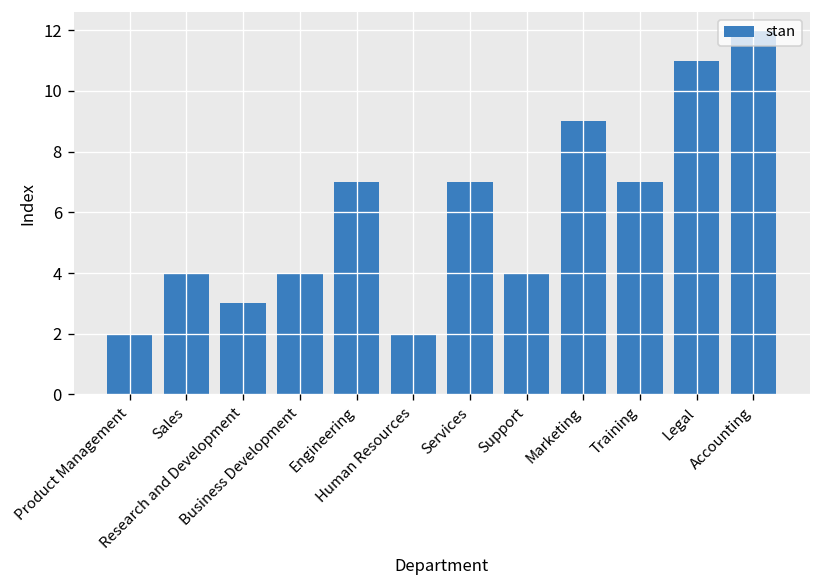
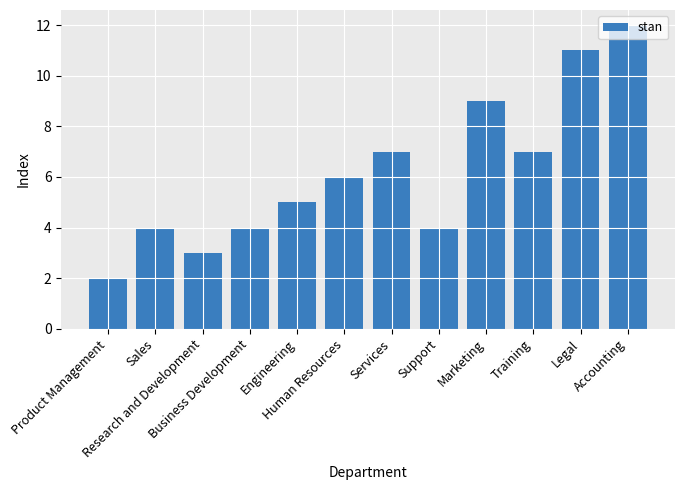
  {
    "Product Management": 2,
    "Sales": 4,
    "Research and Development": 3,
    "Business Development": 4,
-   "Engineering": 7,
-   "Human Resources": 2,
+   "Engineering": 5,
+   "Human Resources": 6,
    "Services": 7,
    "Support": 4,
    "Marketing": 9,
    "Training": 7,
    "Legal": 11
  }
